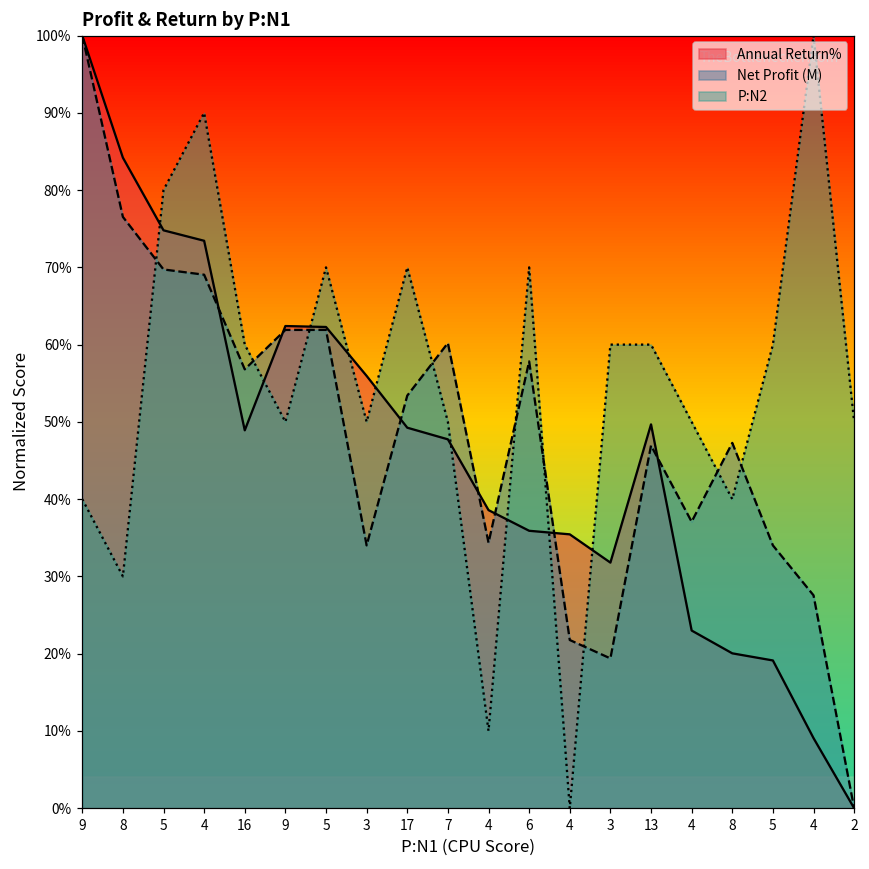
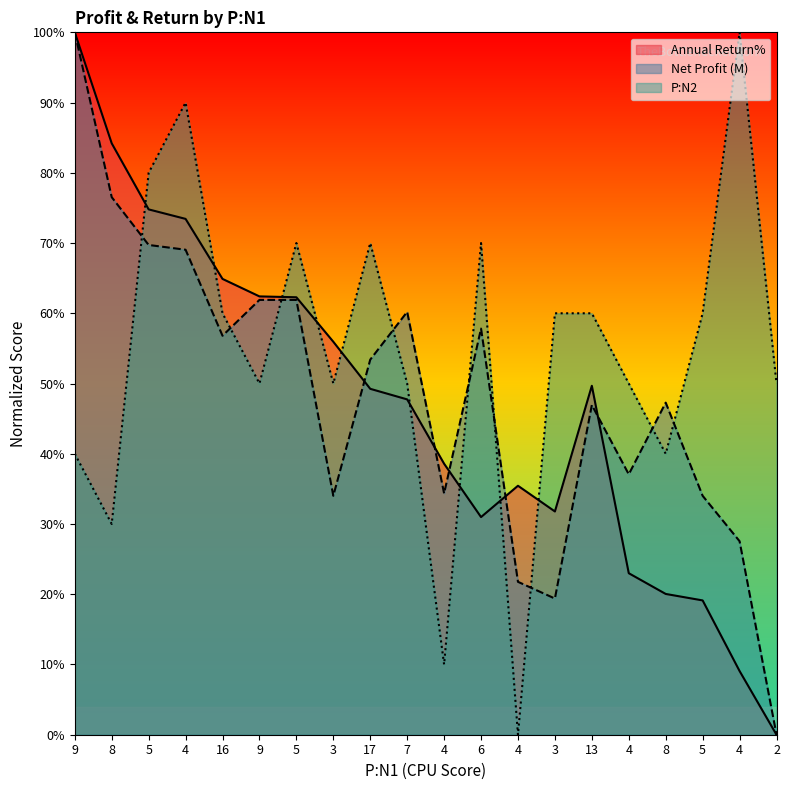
  {
    "Annual Return%": {
-     "16": "49%",
+     "16": "65%",
      "17": "49%",
      "7": "48%",
-     "6": "36%",
+     "6": "31%",
      "13": "50%"
    }
  }
